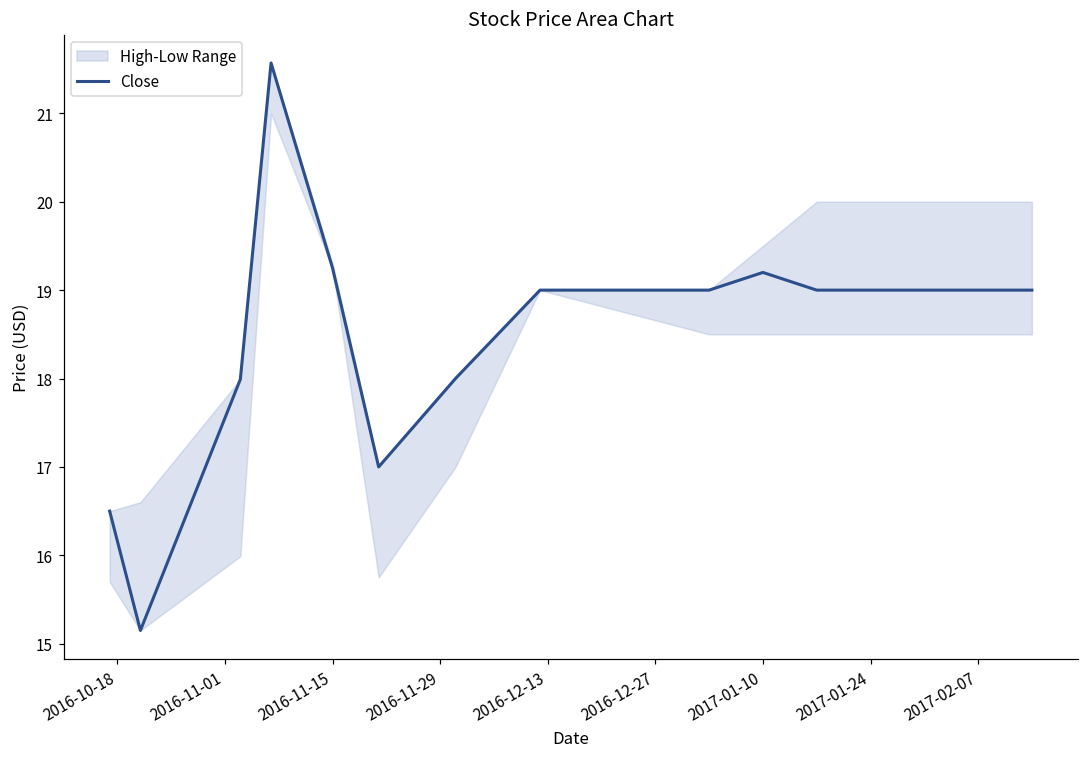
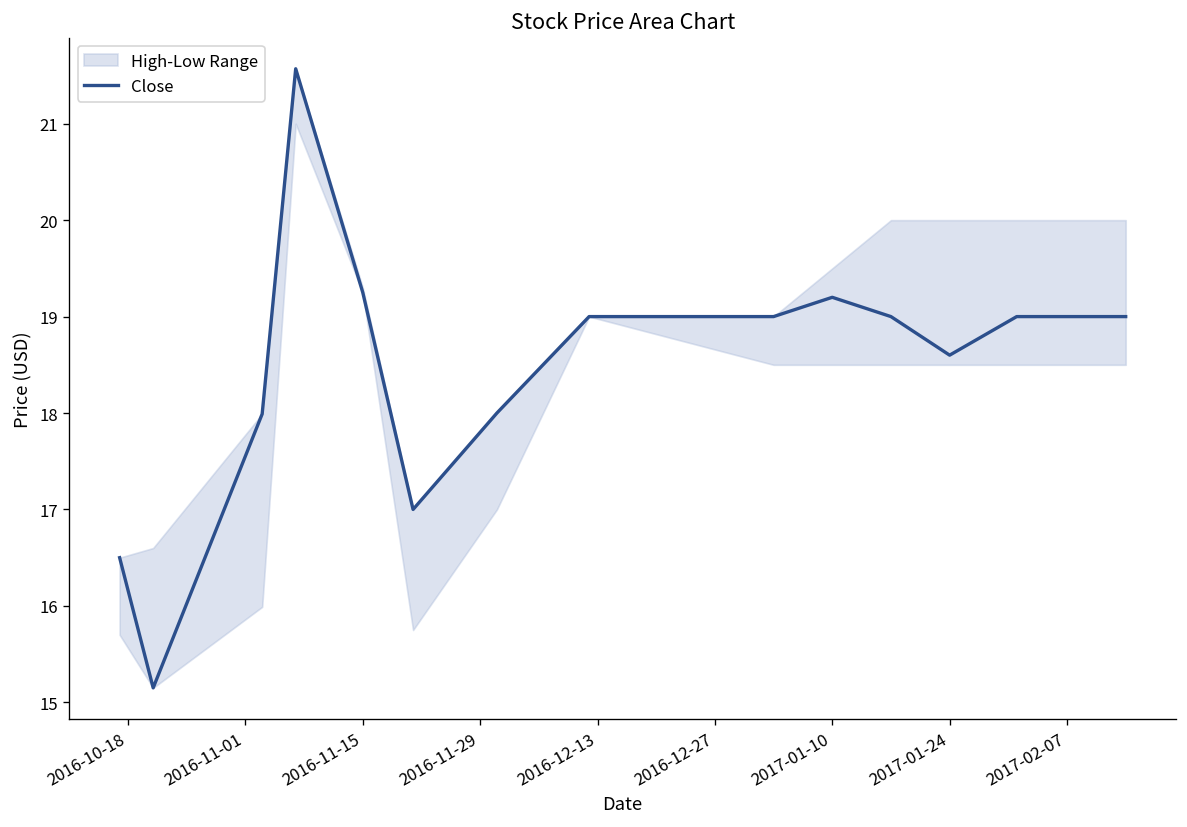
  {
    "Close": {
      "2016-11-15": 19.3,
      "2017-01-10": 19.2,
-     "2017-01-24": 19.0,
+     "2017-01-24": 18.6,
      "2017-02-07": 19.0
    }
  }
